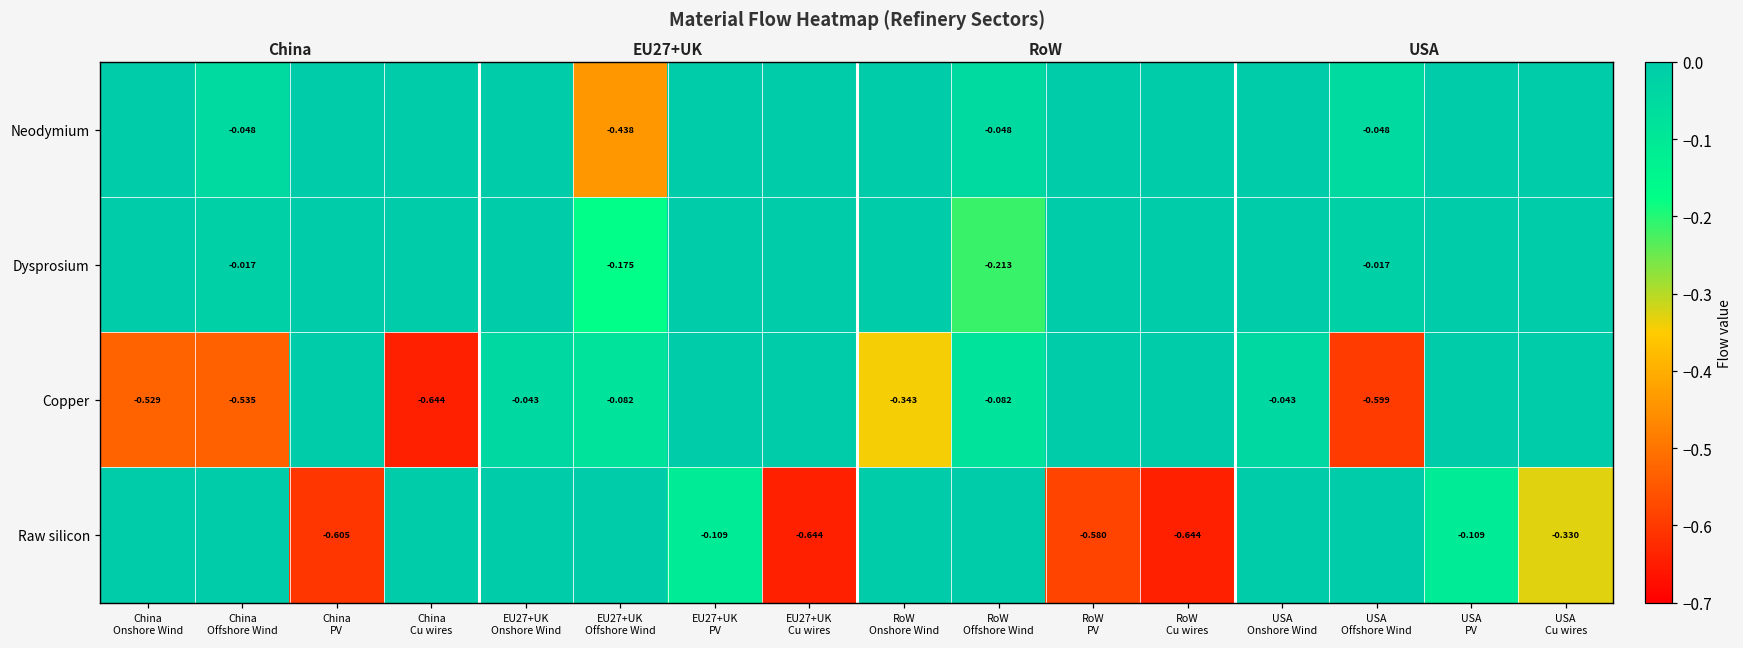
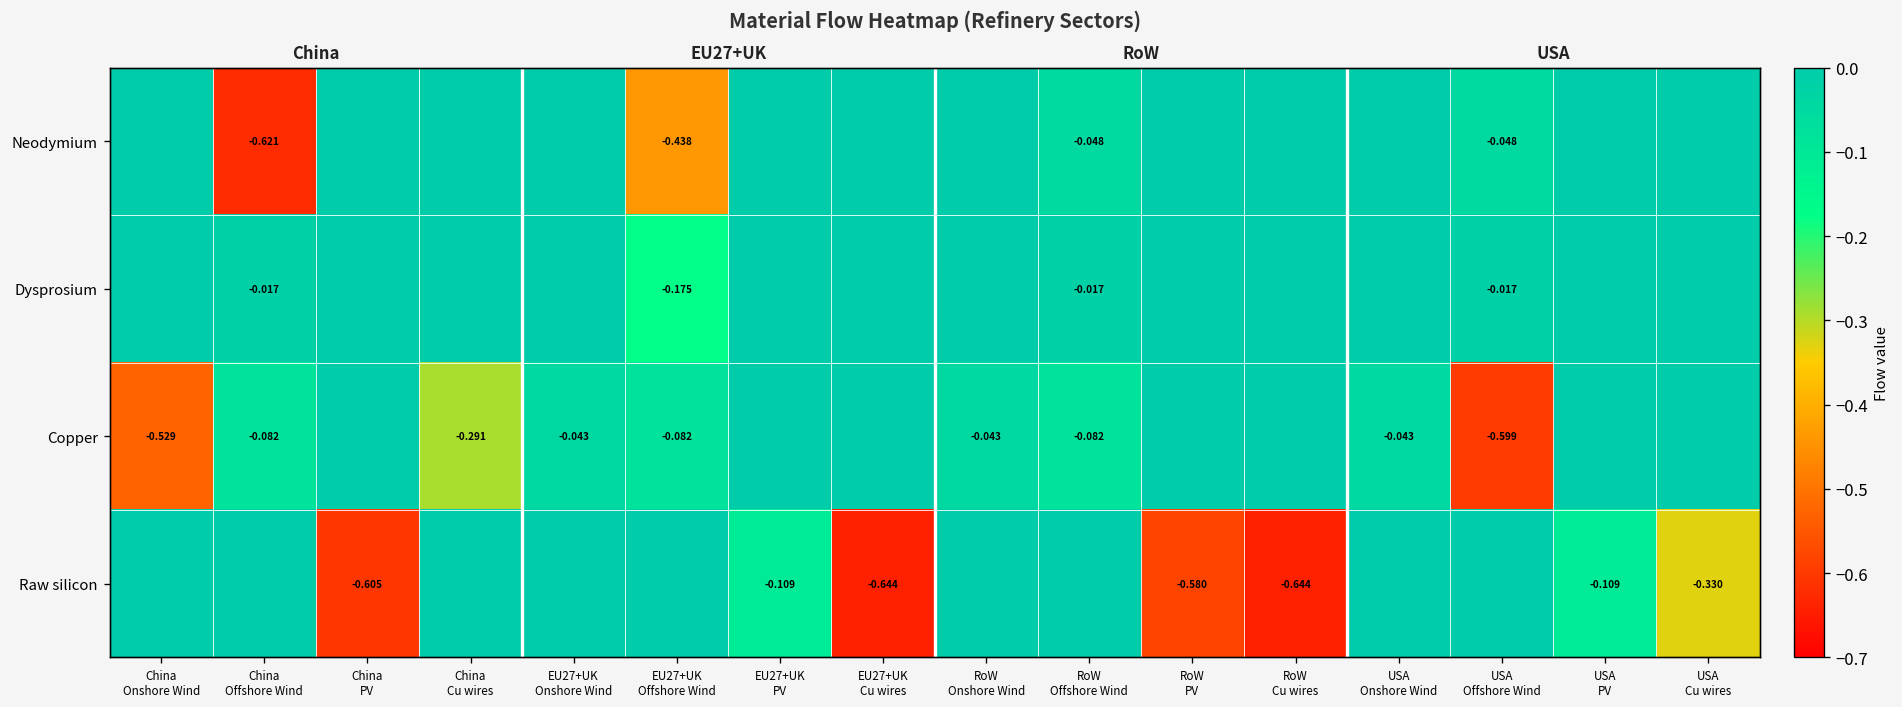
  {
    "Neodymium": {
-     "China Offshore Wind": -0.048,
+     "China Offshore Wind": -0.621,
      "EU27+UK Offshore Wind": -0.438,
      "RoW Offshore Wind": -0.048,
      "USA Offshore Wind": -0.048
    },
    "Dysprosium": {
      "China Offshore Wind": -0.017,
      "EU27+UK Offshore Wind": -0.175,
-     "RoW Offshore Wind": -0.213,
+     "RoW Offshore Wind": -0.017,
      "USA Offshore Wind": -0.017
    },
    "Copper": {
      "China Onshore Wind": -0.529,
-     "China Offshore Wind": -0.535,
-     "China Cu wires": -0.644,
+     "China Offshore Wind": -0.082,
+     "China Cu wires": -0.291,
      "EU27+UK Onshore Wind": -0.043,
      "EU27+UK Offshore Wind": -0.082,
-     "RoW Onshore Wind": -0.343,
+     "RoW Onshore Wind": -0.043,
      "RoW Offshore Wind": -0.082,
      "USA Onshore Wind": -0.043,
      "USA Offshore Wind": -0.599
    },
    "Raw silicon": {
      "China PV": -0.605,
      "EU27+UK PV": -0.109,
      "EU27+UK Cu wires": -0.644,
      "RoW PV": -0.580,
      "RoW Cu wires": -0.644,
      "USA PV": -0.109,
      "USA Cu wires": -0.330
    }
  }
